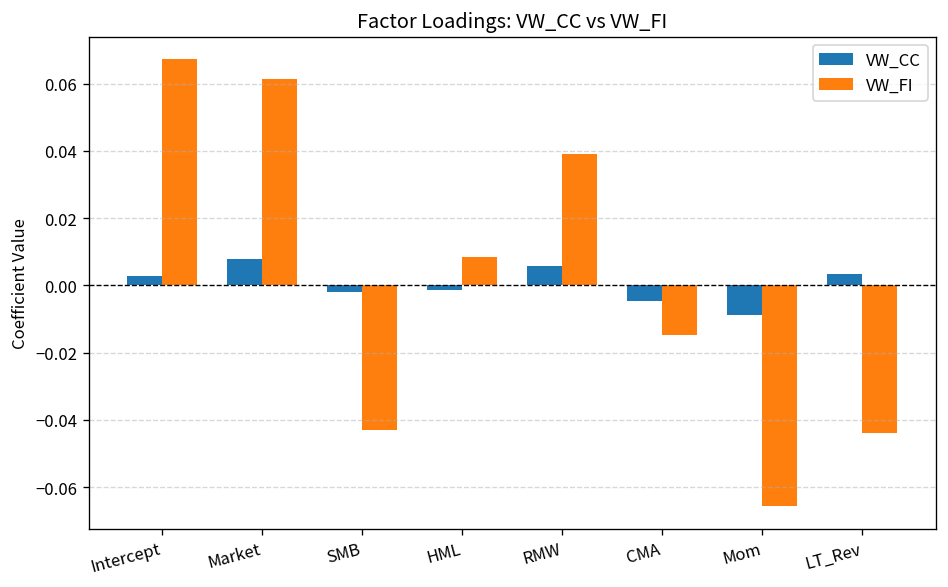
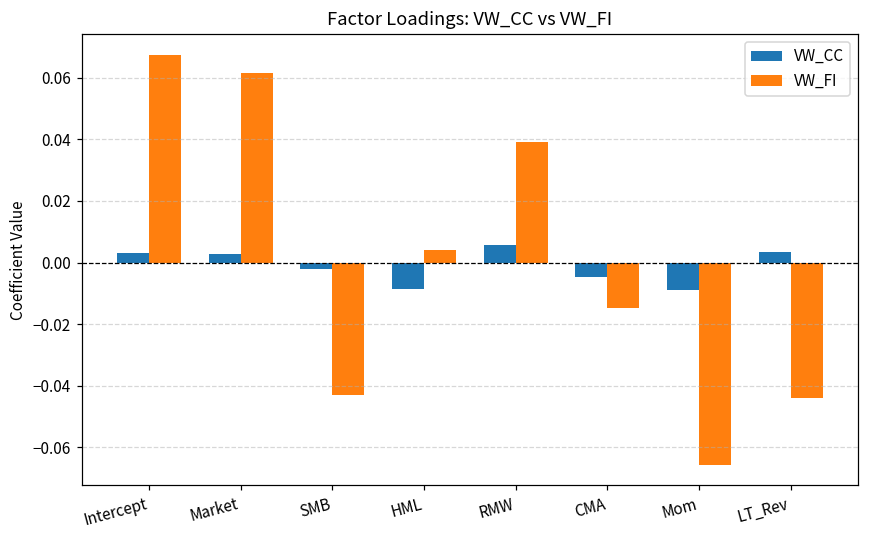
  {
    "VW_CC": {
      "Intercept": 0.003,
-     "Market": 0.008,
+     "Market": 0.003,
      "SMB": -0.002,
-     "HML": -0.001,
+     "HML": -0.009,
      "RMW": 0.006,
      "CMA": -0.005,
      "Mom": -0.009,
      "LT_Rev": 0.004
    },
    "VW_FI": {
      "Intercept": 0.067,
      "Market": 0.061,
      "SMB": -0.043,
-     "HML": 0.009,
+     "HML": 0.004,
      "RMW": 0.039,
      "CMA": -0.015,
      "Mom": -0.066,
      "LT_Rev": -0.044
    }
  }
